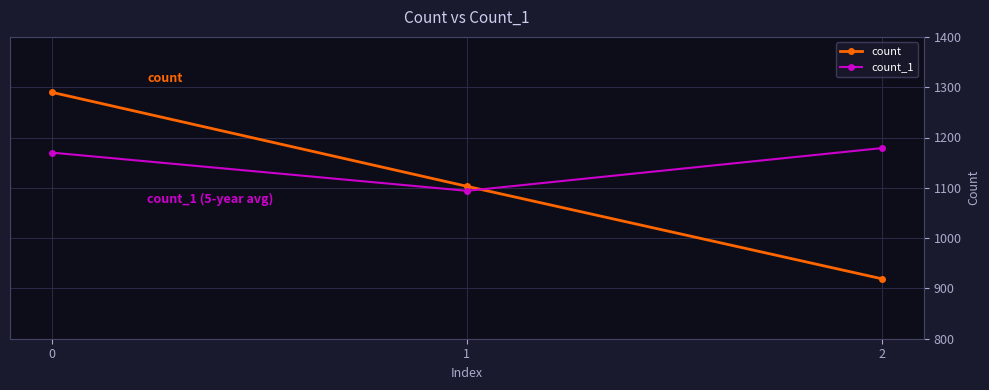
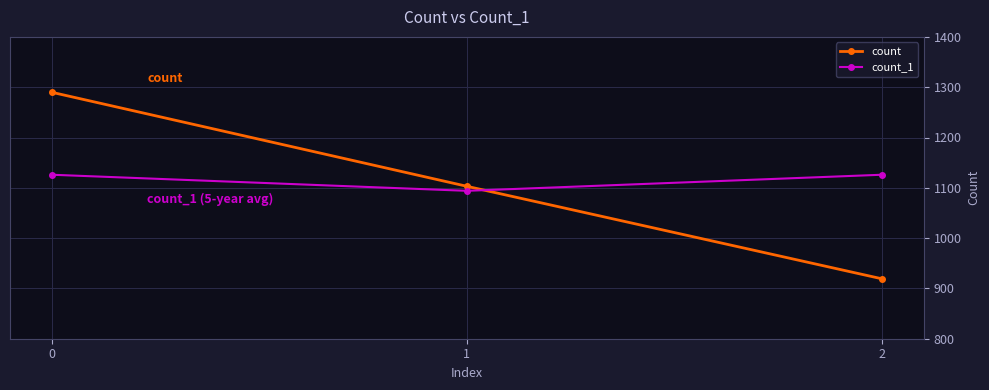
  {
    "count": {
      "0": 1290,
      "1": 1100,
      "2": 920
    },
    "count_1": {
-     "0": 1170,
+     "0": 1130,
      "1": 1090,
-     "2": 1180
+     "2": 1130
    }
  }
